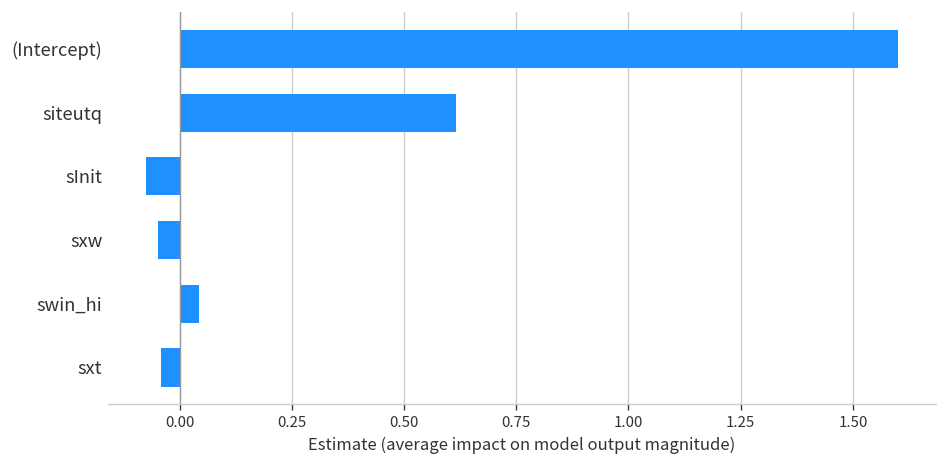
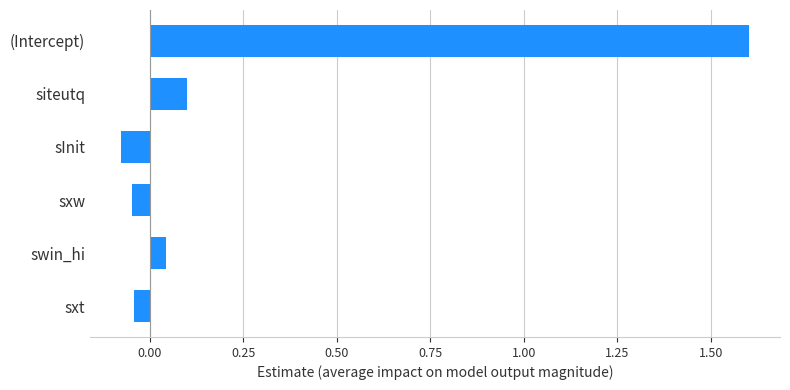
  {
    "(Intercept)": 1.60,
-   "siteutq": 0.62,
+   "siteutq": 0.10,
    "sInit": -0.08,
    "sxw": -0.05,
    "swin_hi": 0.04,
    "sxt": -0.04
  }
